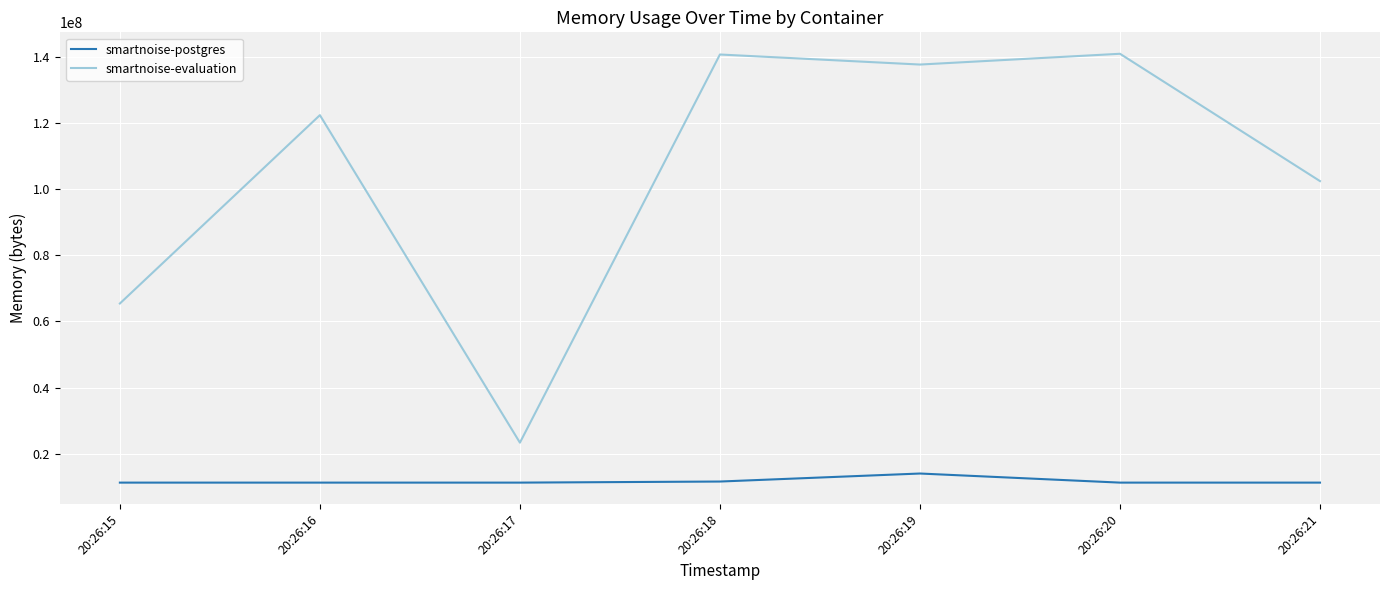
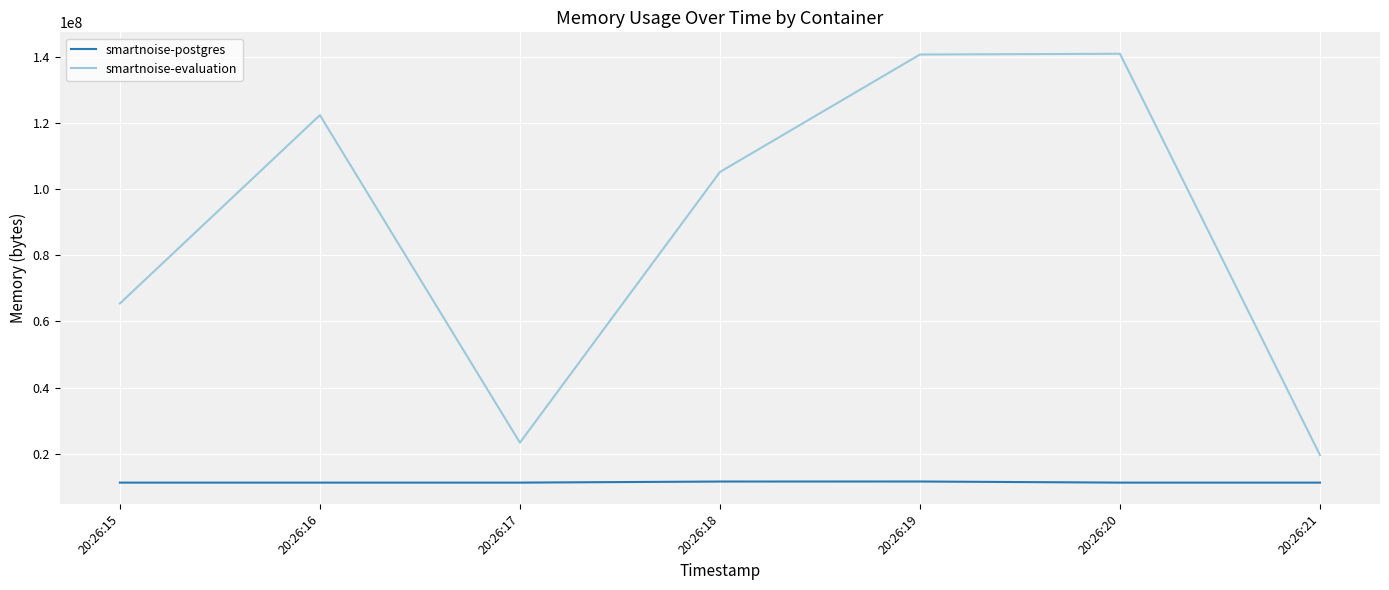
  {
    "smartnoise-postgres": {
      "20:26:15": 11000000,
      "20:26:16": 11000000,
      "20:26:17": 11000000,
      "20:26:18": 12000000,
-     "20:26:19": 14000000,
+     "20:26:19": 12000000,
      "20:26:20": 11000000,
      "20:26:21": 11000000
    },
    "smartnoise-evaluation": {
      "20:26:15": 65000000,
      "20:26:16": 122000000,
      "20:26:17": 23000000,
-     "20:26:18": 141000000,
-     "20:26:19": 138000000,
+     "20:26:18": 105000000,
+     "20:26:19": 141000000,
      "20:26:20": 141000000,
-     "20:26:21": 102000000
+     "20:26:21": 20000000
    }
  }
